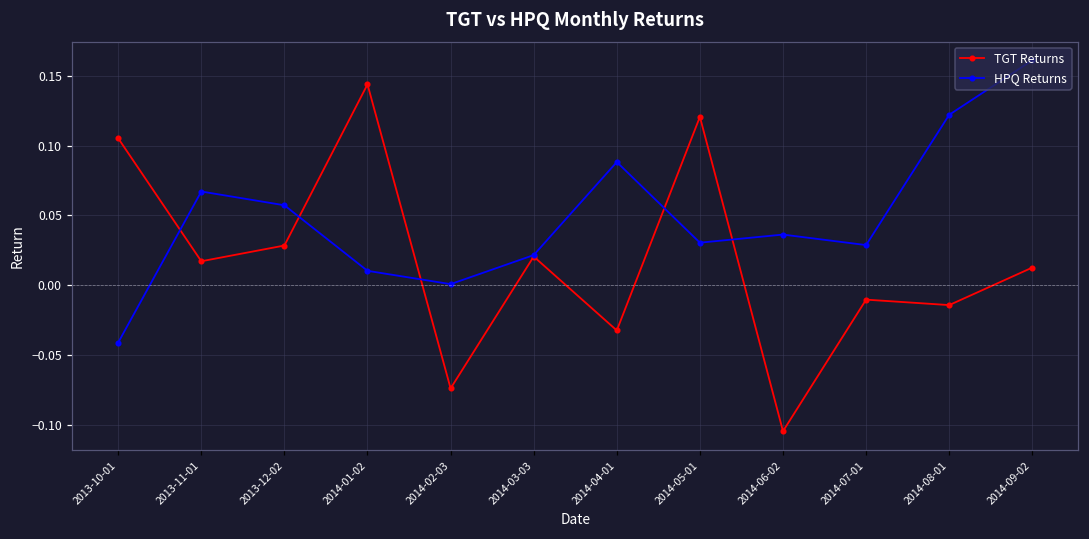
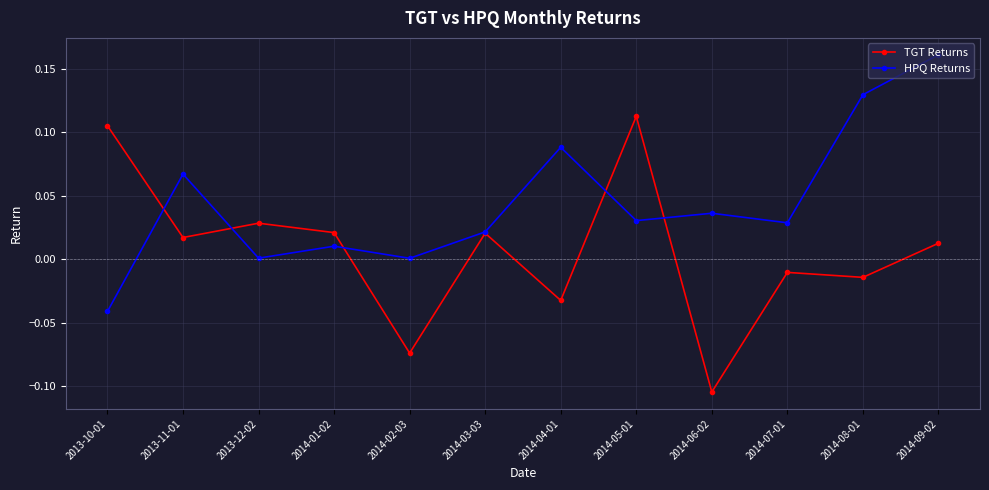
  {
    "TGT Returns": {
      "2013-10-01": 0.105,
      "2013-11-01": 0.017,
      "2013-12-02": 0.028,
-     "2014-01-02": 0.144,
+     "2014-01-02": 0.021,
      "2014-02-03": -0.074,
      "2014-04-01": -0.033,
-     "2014-05-01": 0.121,
+     "2014-05-01": 0.113,
      "2014-06-02": -0.105,
      "2014-07-01": -0.010,
      "2014-08-01": -0.014,
      "2014-09-02": 0.013
    },
    "HPQ Returns": {
      "2013-10-01": -0.041,
      "2013-11-01": 0.067,
-     "2013-12-02": 0.057,
+     "2013-12-02": 0.001,
      "2014-01-02": 0.010,
      "2014-02-03": 0.001,
      "2014-04-01": 0.088,
      "2014-05-01": 0.030,
      "2014-06-02": 0.036,
      "2014-07-01": 0.029,
-     "2014-08-01": 0.122
+     "2014-08-01": 0.130
    }
  }
